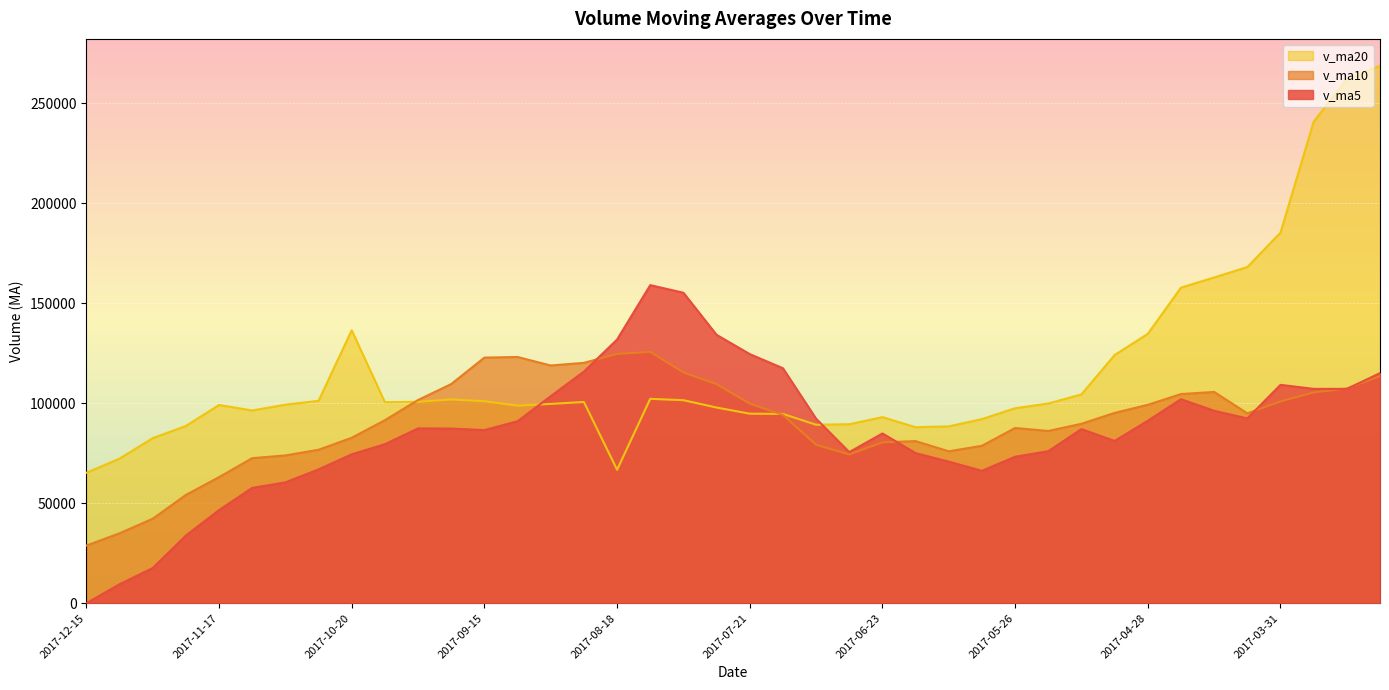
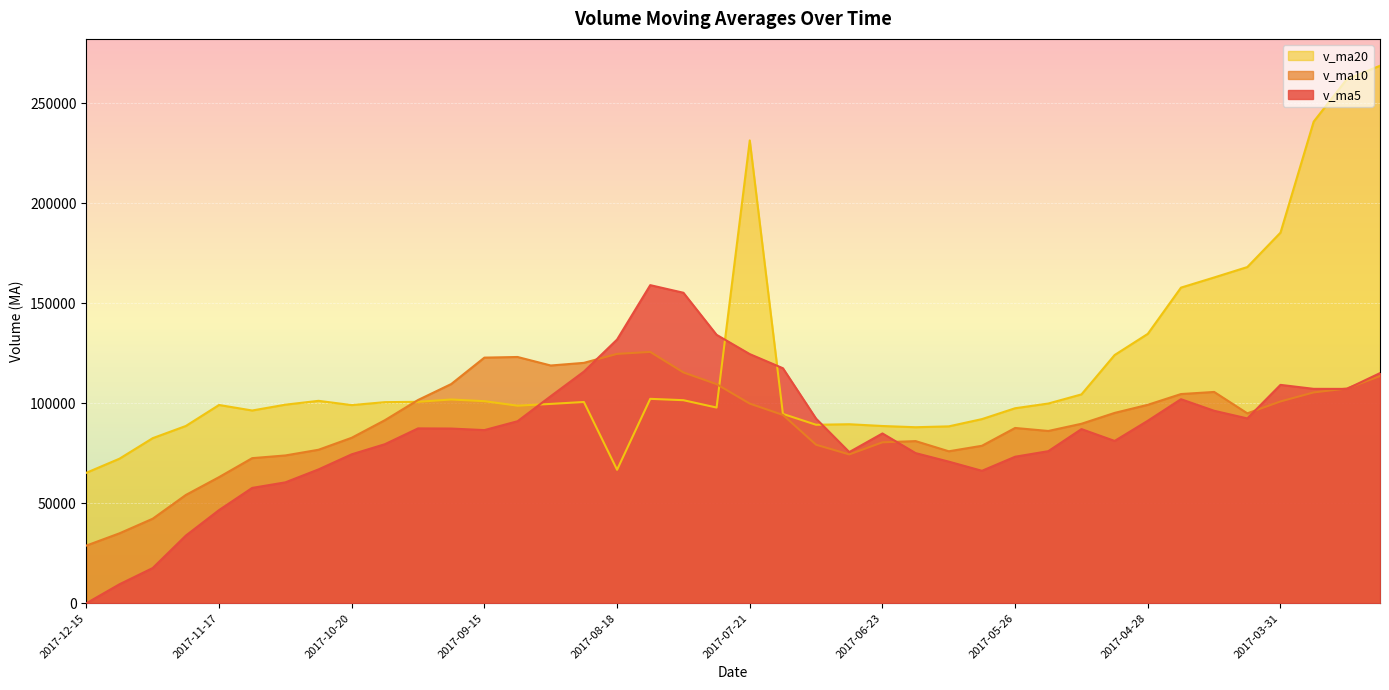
  {
    "v_ma20": {
      "2017-12-15": 65000,
      "2017-11-17": 99000,
-     "2017-10-20": 137000,
+     "2017-10-20": 99000,
      "2017-09-15": 101000,
      "2017-08-18": 67000,
-     "2017-07-21": 95000,
-     "2017-06-23": 93000,
+     "2017-07-21": 232000,
+     "2017-06-23": 89000,
      "2017-05-26": 98000,
      "2017-04-28": 135000,
      "2017-03-31": 185000
    }
  }
